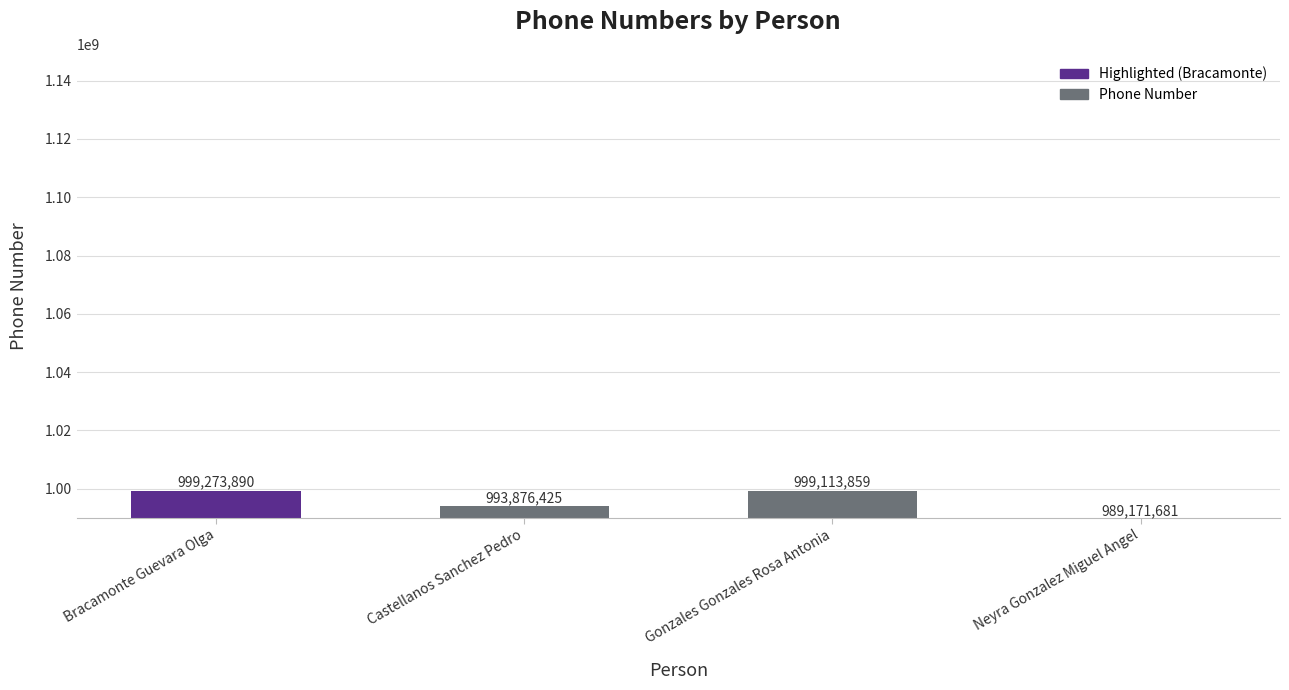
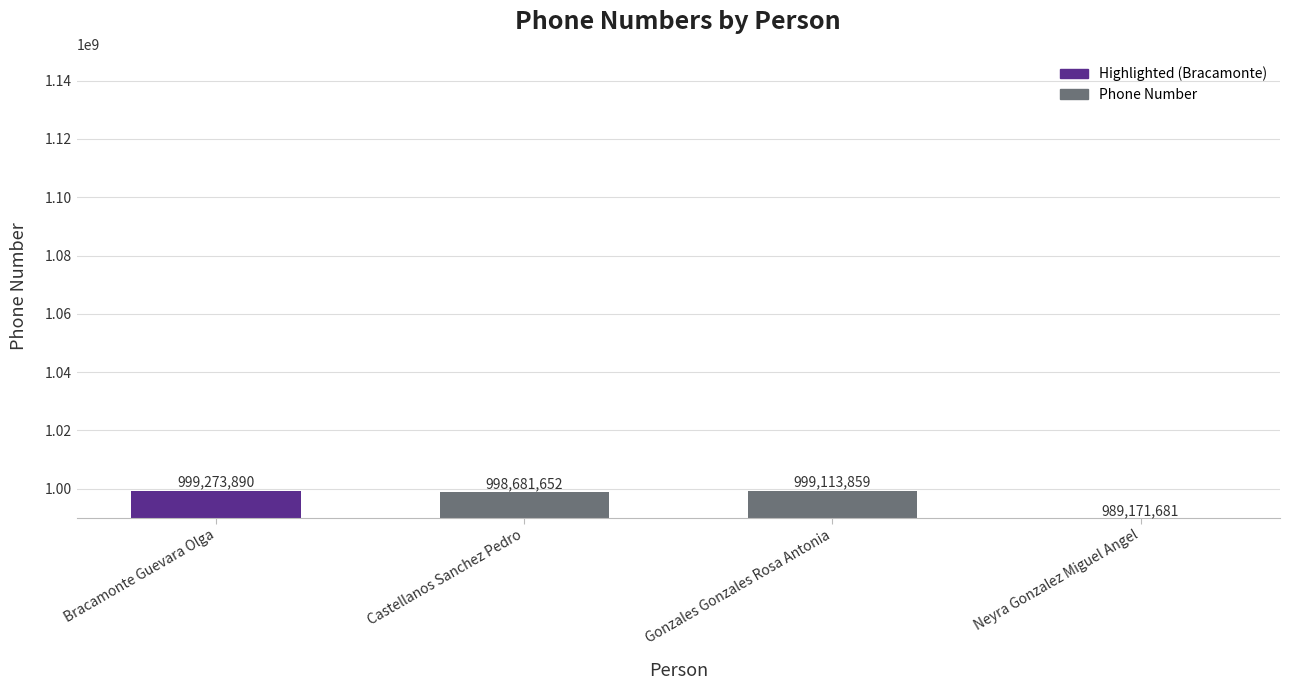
  {
    "Bracamonte Guevara Olga": "999,273,890",
-   "Castellanos Sanchez Pedro": "993,876,425",
+   "Castellanos Sanchez Pedro": "998,681,652",
    "Gonzales Gonzales Rosa Antonia": "999,113,859"
  }
